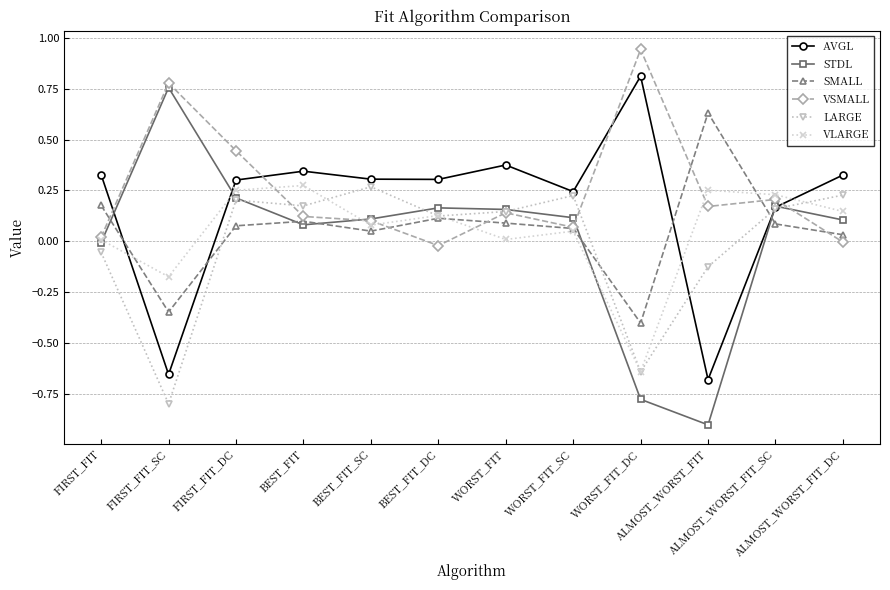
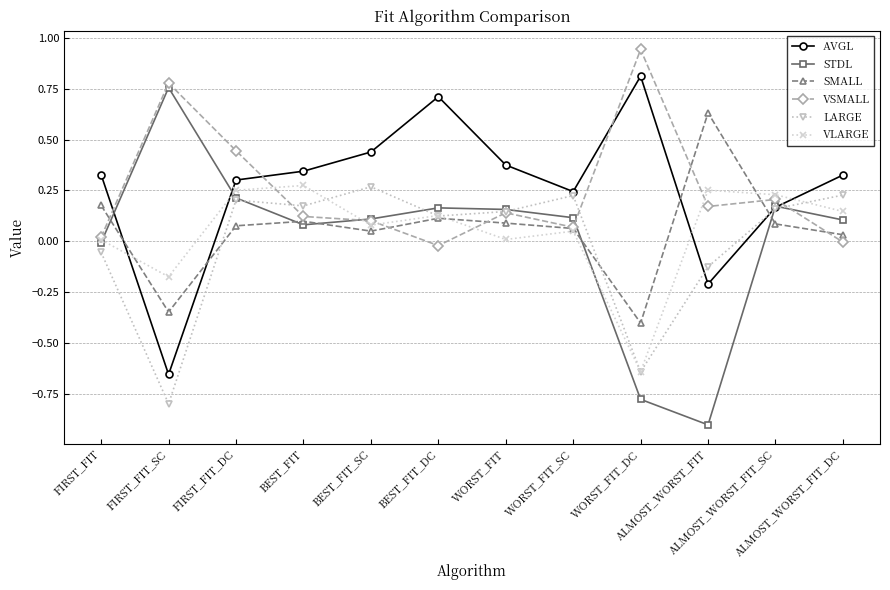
  {
    "AVGL": {
      "FIRST_FIT": 0.33,
      "FIRST_FIT_SC": -0.65,
      "FIRST_FIT_DC": 0.30,
      "BEST_FIT": 0.34,
-     "BEST_FIT_SC": 0.31,
-     "BEST_FIT_DC": 0.30,
+     "BEST_FIT_SC": 0.44,
+     "BEST_FIT_DC": 0.71,
      "WORST_FIT": 0.38,
      "WORST_FIT_SC": 0.24,
      "WORST_FIT_DC": 0.81,
-     "ALMOST_WORST_FIT": -0.68,
+     "ALMOST_WORST_FIT": -0.21,
      "ALMOST_WORST_FIT_DC": 0.33
    }
  }
